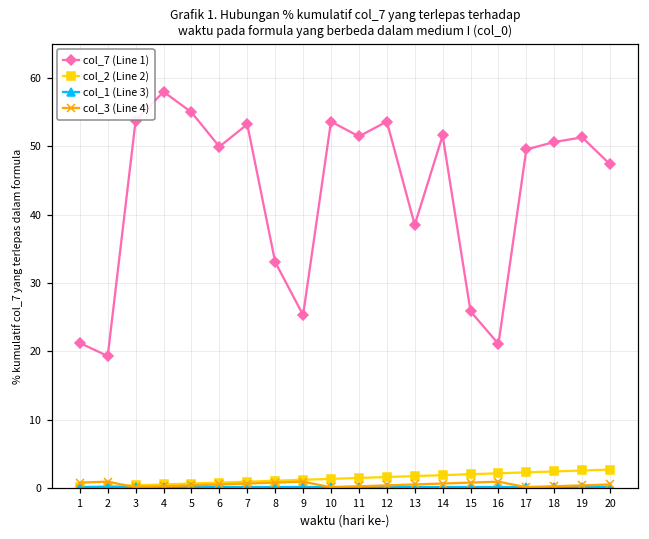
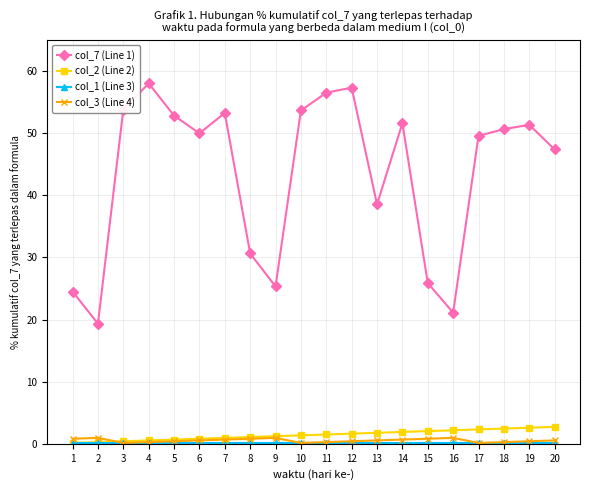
  {
    "col_7 (Line 1)": {
-     "1": 21,
+     "1": 25,
      "2": 19,
      "4": 58,
-     "5": 55,
+     "5": 53,
      "6": 50,
      "7": 53,
-     "8": 33,
+     "8": 31,
      "9": 25,
      "10": 54,
-     "11": 51,
-     "12": 54,
+     "11": 57,
+     "12": 57,
      "13": 39,
      "14": 52,
      "15": 26,
      "16": 21,
      "17": 50,
      "18": 51,
      "19": 51,
      "20": 47
    },
    "col_1 (Line 3)": {
      "6": 0,
      "7": 0,
      "8": 0,
      "9": 0,
      "13": 0,
      "14": 0,
      "15": 0,
      "16": 0,
      "20": 0
    }
  }
